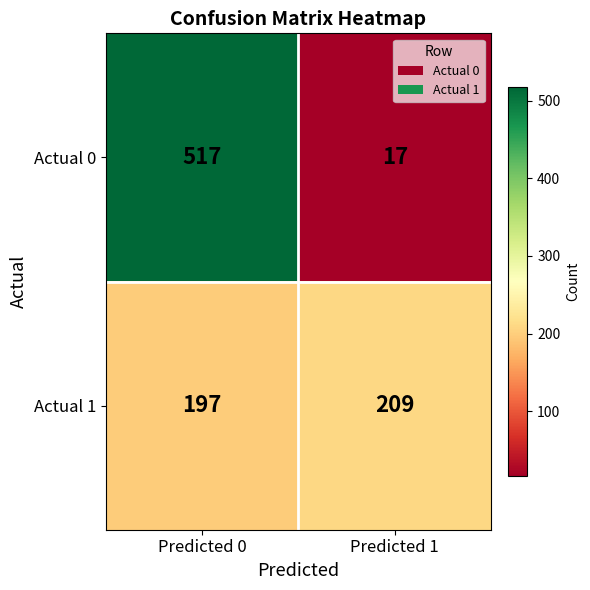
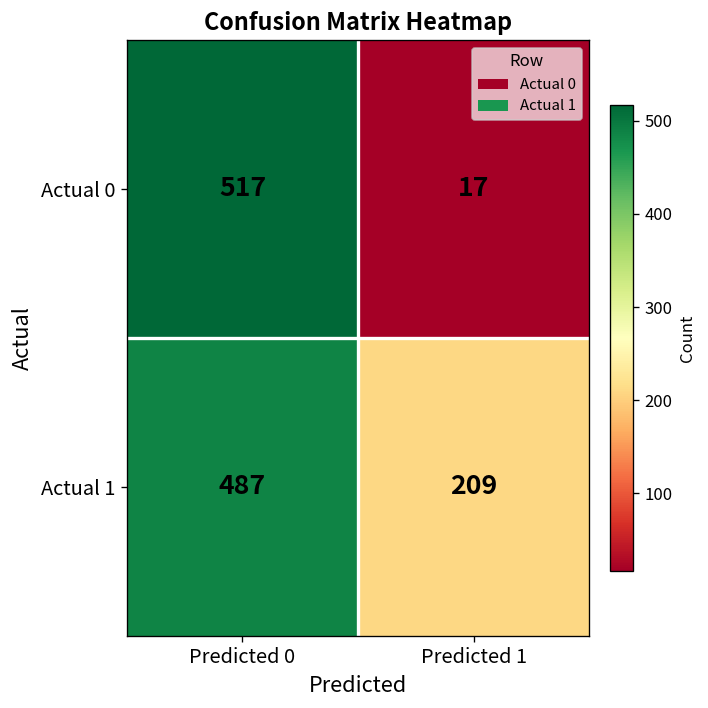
  {
    "Actual 0": {
      "Predicted 0": 517,
      "Predicted 1": 17
    },
    "Actual 1": {
-     "Predicted 0": 197,
+     "Predicted 0": 487,
      "Predicted 1": 209
    }
  }
